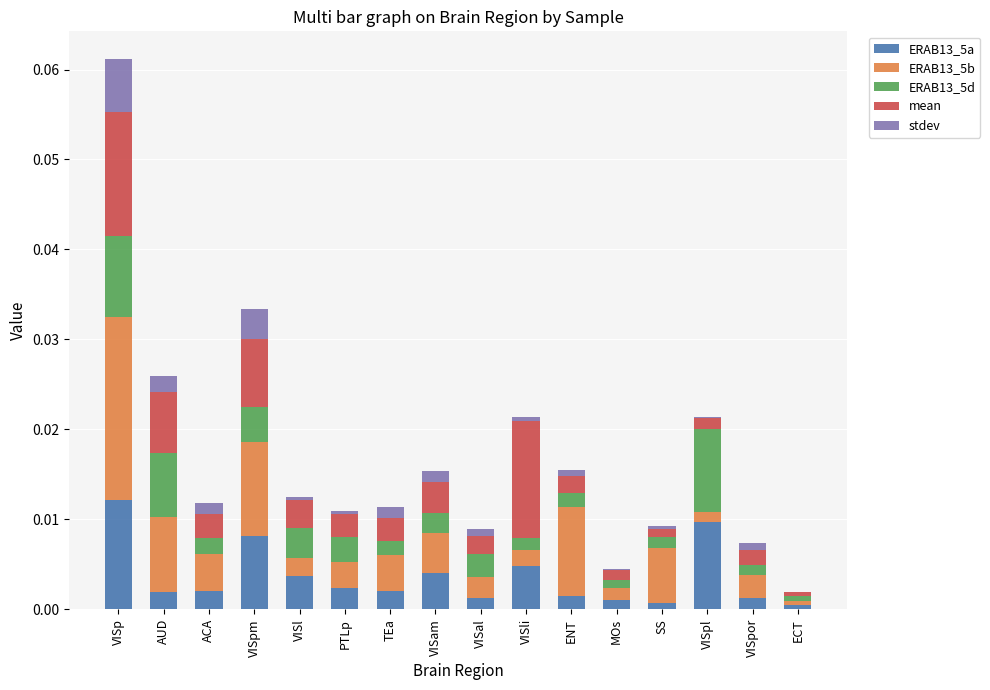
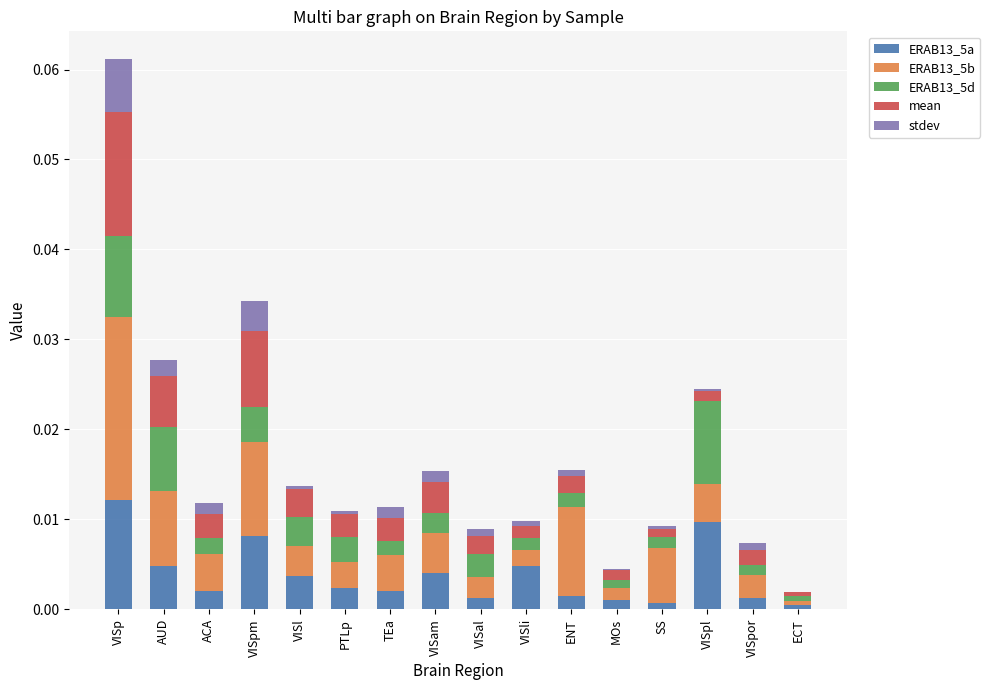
  {
    "ERAB13_5a": {
      "VISp": 0.012,
-     "AUD": 0.002,
+     "AUD": 0.005,
      "ACA": 0.002,
      "VISpm": 0.008,
      "VISl": 0.004,
      "PTLp": 0.002,
      "TEa": 0.002,
      "VISam": 0.004,
      "VISal": 0.001,
      "VISli": 0.005,
      "ENT": 0.001,
      "MOs": 0.001,
      "SS": 0.001,
      "VISpl": 0.010,
      "VISpor": 0.001,
      "ECT": 0.000
    },
    "ERAB13_5b": {
      "VISp": 0.020,
      "AUD": 0.008,
      "ACA": 0.004,
      "VISpm": 0.010,
-     "VISl": 0.002,
+     "VISl": 0.003,
      "PTLp": 0.003,
      "TEa": 0.004,
      "VISam": 0.004,
      "VISal": 0.002,
      "VISli": 0.002,
      "ENT": 0.010,
      "MOs": 0.001,
      "SS": 0.006,
-     "VISpl": 0.001,
+     "VISpl": 0.004,
      "VISpor": 0.003,
      "ECT": 0.000
    },
    "ERAB13_5d": {
      "VISp": 0.009,
      "AUD": 0.007,
      "ACA": 0.002,
      "VISpm": 0.004,
      "VISl": 0.003,
      "PTLp": 0.003,
      "TEa": 0.002,
      "VISam": 0.002,
      "VISal": 0.003,
      "VISli": 0.001,
      "ENT": 0.002,
      "MOs": 0.001,
      "SS": 0.001,
      "VISpl": 0.009,
      "VISpor": 0.001,
      "ECT": 0.001
    },
    "mean": {
      "VISp": 0.014,
-     "AUD": 0.007,
+     "AUD": 0.006,
      "ACA": 0.003,
-     "VISpm": 0.0075,
+     "VISpm": 0.0084,
      "VISl": 0.003,
      "PTLp": 0.003,
      "TEa": 0.003,
      "VISam": 0.004,
      "VISal": 0.002,
-     "VISli": 0.013,
+     "VISli": 0.001,
      "ENT": 0.002,
      "MOs": 0.001,
      "SS": 0.001,
      "VISpl": 0.001,
      "VISpor": 0.002,
      "ECT": 0.000
    },
    "stdev": {
      "VISp": 0.006,
      "AUD": 0.002,
      "ACA": 0.001,
      "VISpm": 0.003,
      "VISl": 0.000,
      "TEa": 0.001,
      "VISam": 0.001,
      "VISal": 0.001,
      "VISli": 0.000,
      "ENT": 0.001,
      "VISpor": 0.001
    }
  }
